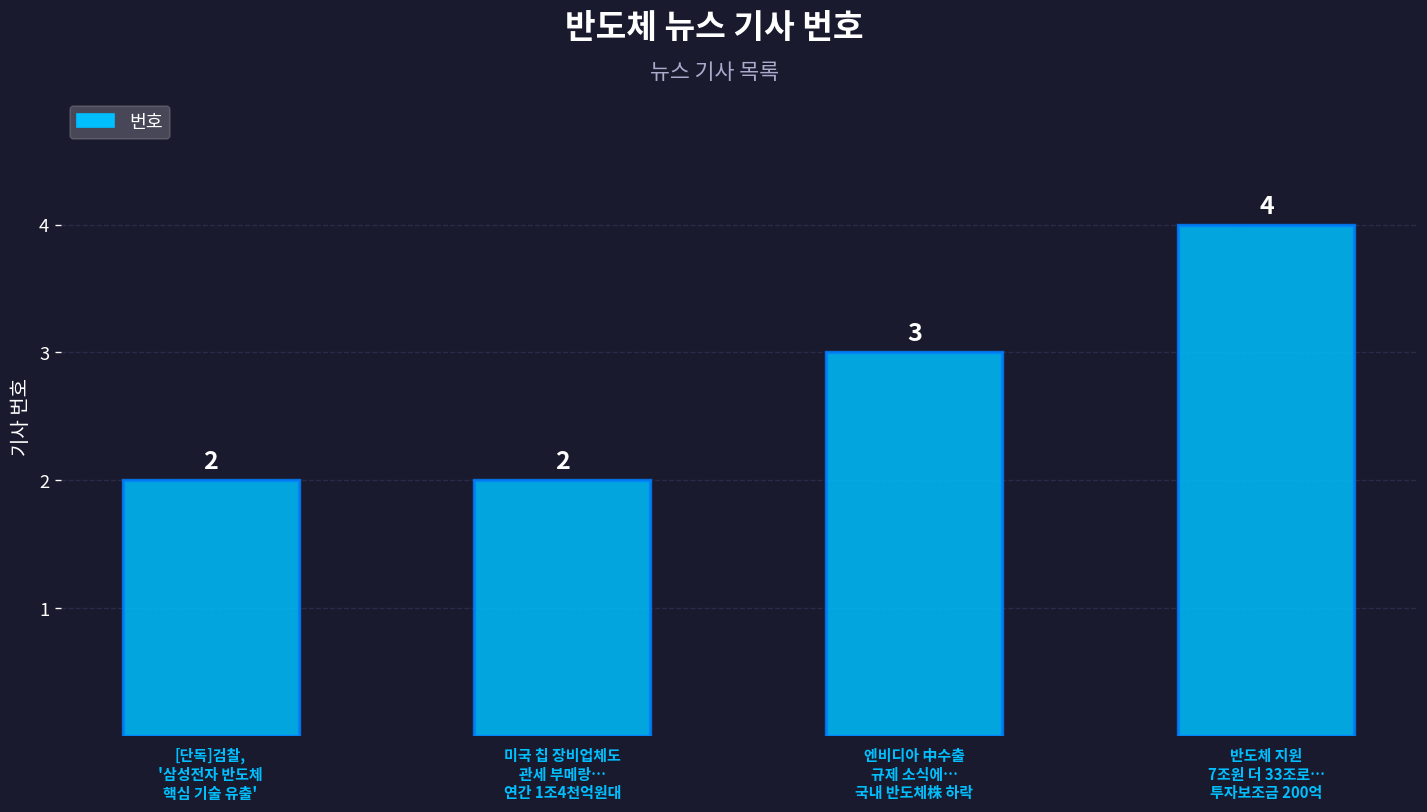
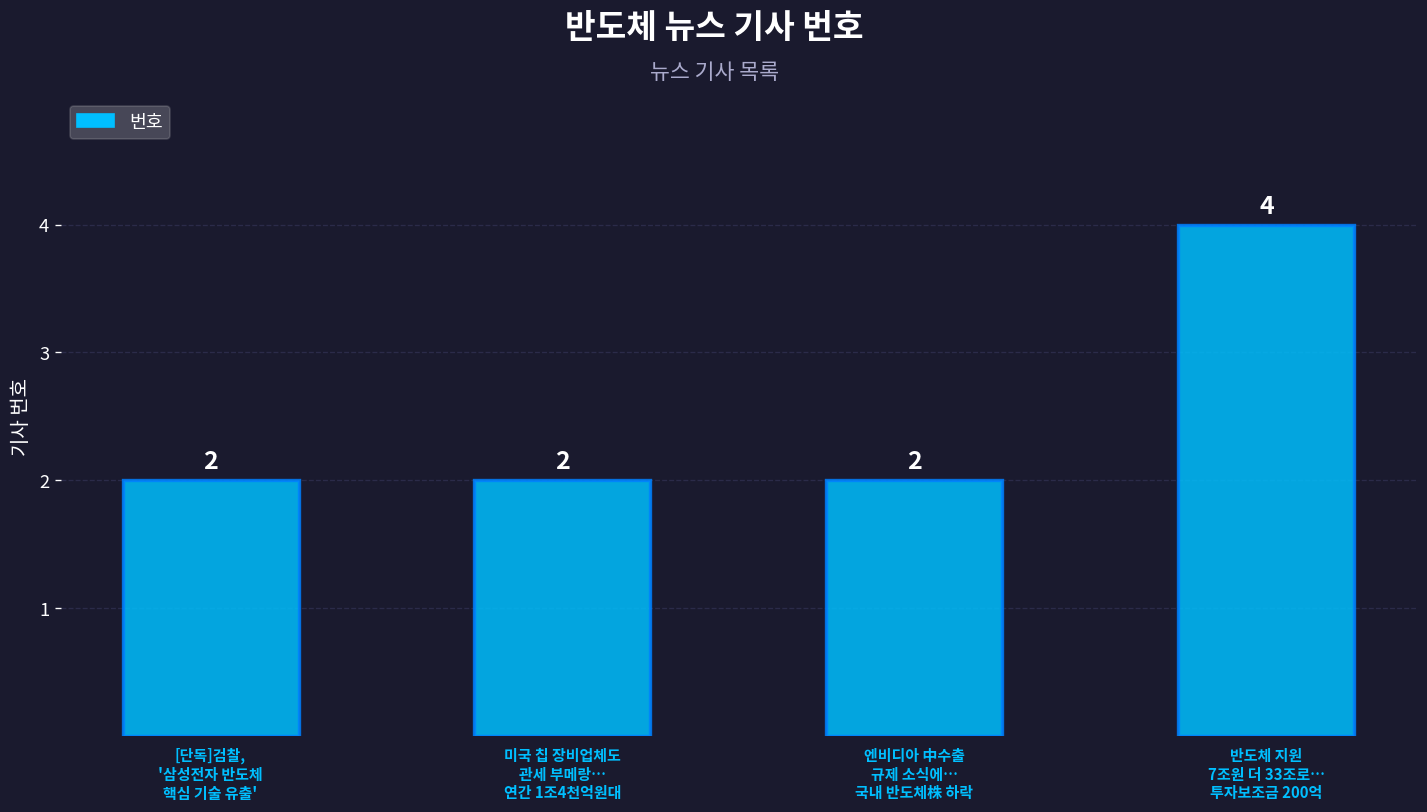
  {
    "[단독]검찰, '삼성전자 반도체 핵심 기술 유출'": 2,
    "미국 칩 장비업체도 관세 부메랑… 연간 1조4천억원대": 2,
-   "엔비디아 中수출 규제 소식에… 국내 반도체株 하락": 3,
+   "엔비디아 中수출 규제 소식에… 국내 반도체株 하락": 2,
    "반도체 지원 7조원 더 33조로… 투자보조금 200억": 4
  }
